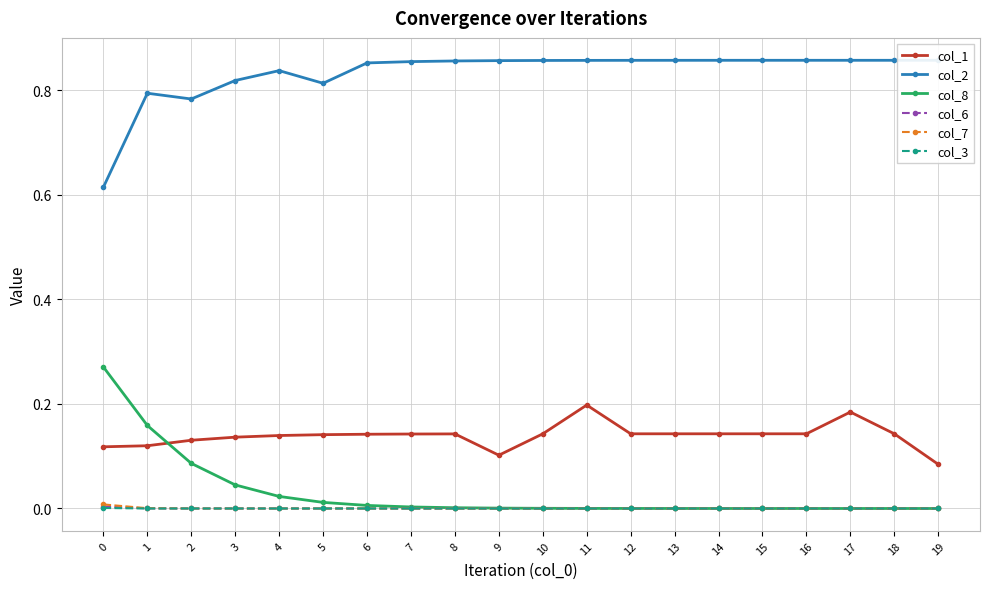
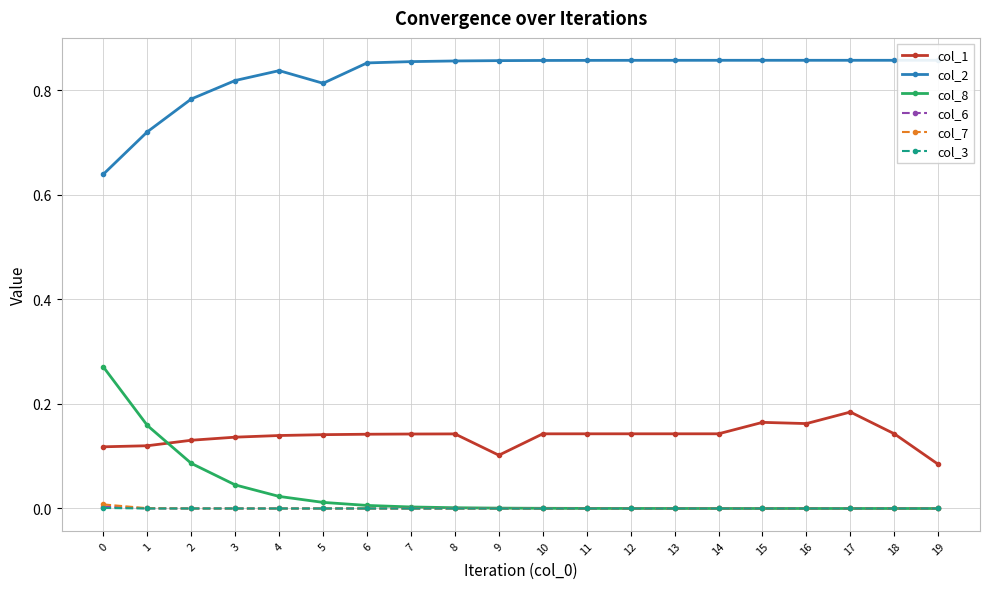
  {
    "col_1": {
      "0": 0.12,
      "1": 0.12,
      "2": 0.13,
      "3": 0.14,
      "4": 0.14,
      "5": 0.14,
      "6": 0.14,
      "7": 0.14,
      "8": 0.14,
      "9": 0.10,
      "10": 0.14,
-     "11": 0.20,
+     "11": 0.14,
      "12": 0.14,
      "13": 0.14,
      "14": 0.14,
-     "15": 0.14,
-     "16": 0.14,
+     "15": 0.16,
+     "16": 0.16,
      "17": 0.18,
      "18": 0.14,
      "19": 0.08
    },
    "col_2": {
-     "0": 0.61,
-     "1": 0.79,
+     "0": 0.64,
+     "1": 0.72,
      "2": 0.78,
      "3": 0.82,
      "4": 0.84,
      "5": 0.81,
      "6": 0.85,
      "7": 0.85,
      "8": 0.86,
      "9": 0.86,
      "10": 0.86,
      "11": 0.86,
      "12": 0.86,
      "13": 0.86,
      "14": 0.86,
      "15": 0.86,
      "16": 0.86,
      "17": 0.86,
      "18": 0.86
    }
  }
